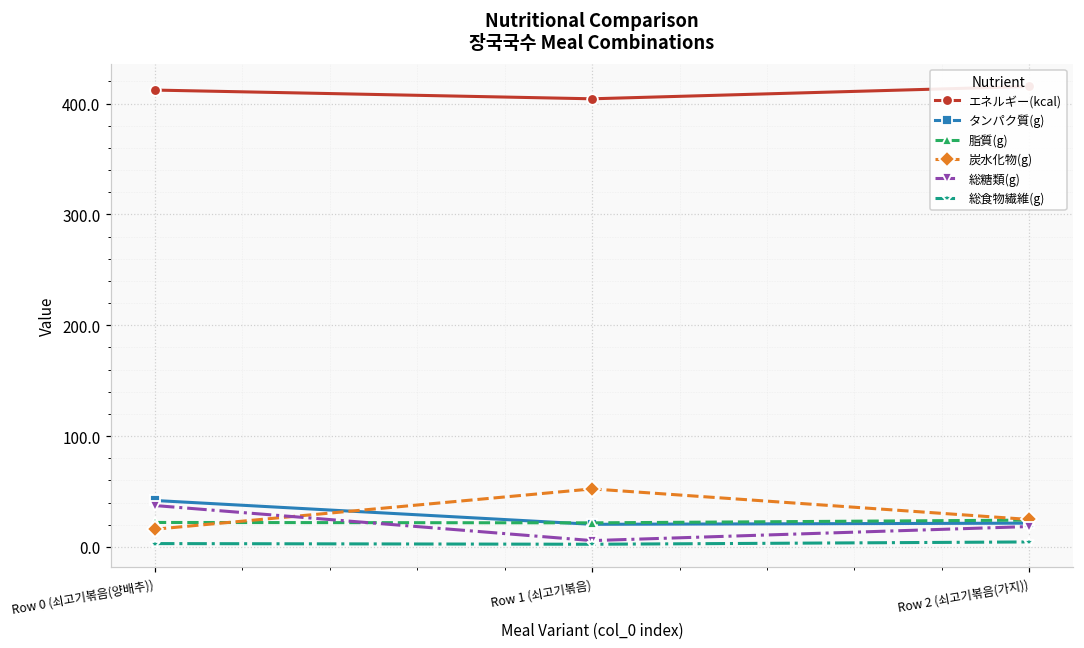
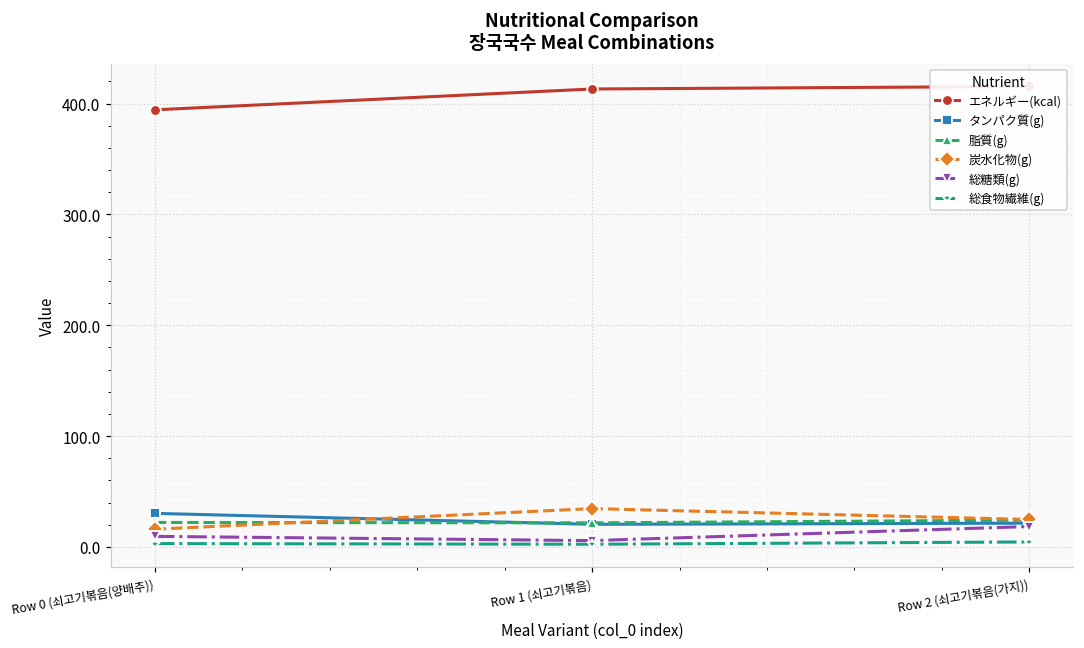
  {
    "エネルギー(kcal)": {
-     "Row 0 (쇠고기볶음(양배추))": 412,
-     "Row 1 (쇠고기볶음)": 404
+     "Row 0 (쇠고기볶음(양배추))": 394,
+     "Row 1 (쇠고기볶음)": 413
    },
    "タンパク質(g)": {
-     "Row 0 (쇠고기볶음(양배추))": 42,
+     "Row 0 (쇠고기볶음(양배추))": 30,
      "Row 2 (쇠고기볶음(가지))": 21
    },
    "炭水化物(g)": {
      "Row 0 (쇠고기볶음(양배추))": 16,
-     "Row 1 (쇠고기볶음)": 52
+     "Row 1 (쇠고기볶음)": 35
    },
    "総糖類(g)": {
-     "Row 0 (쇠고기볶음(양배추))": 37,
+     "Row 0 (쇠고기볶음(양배추))": 10,
      "Row 1 (쇠고기볶음)": 6,
      "Row 2 (쇠고기볶음(가지))": 18
    }
  }
